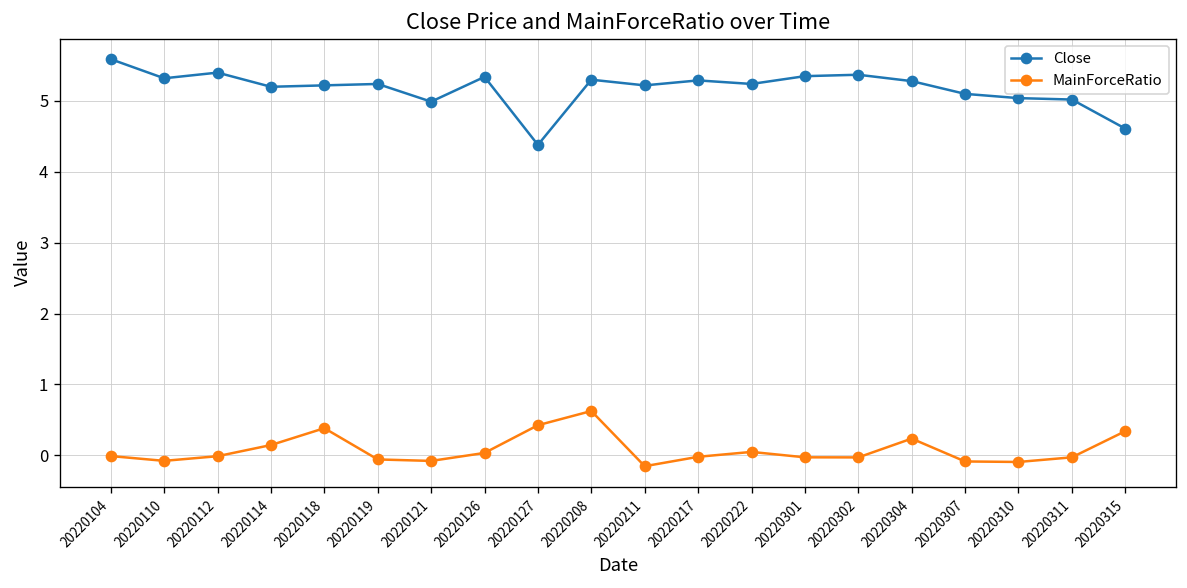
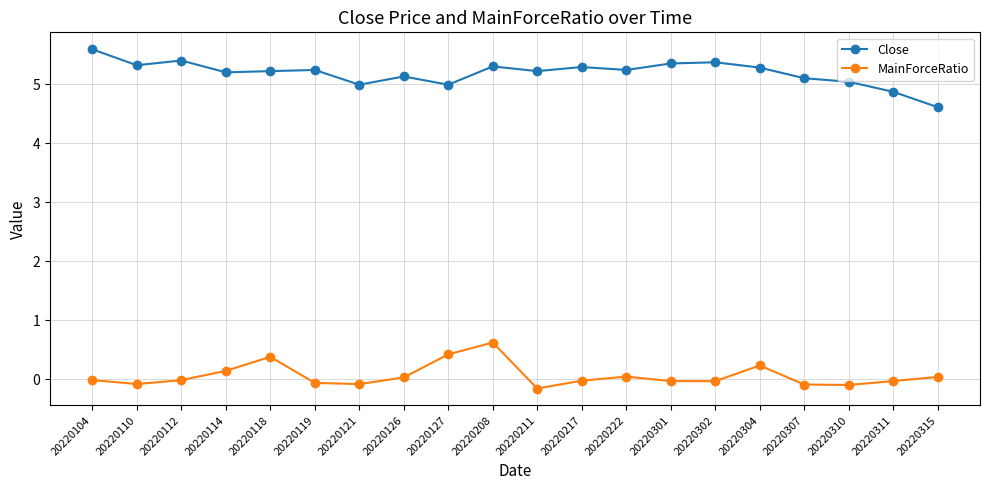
  {
    "Close": {
      "20220104": 5.6,
      "20220110": 5.3,
      "20220112": 5.4,
      "20220114": 5.2,
      "20220118": 5.2,
      "20220119": 5.2,
      "20220121": 5.0,
-     "20220126": 5.3,
-     "20220127": 4.4,
+     "20220126": 5.1,
+     "20220127": 5.0,
      "20220208": 5.3,
      "20220211": 5.2,
      "20220217": 5.3,
      "20220222": 5.2,
      "20220301": 5.4,
      "20220302": 5.4,
      "20220304": 5.3,
      "20220307": 5.1,
      "20220310": 5.0,
-     "20220311": 5.0,
+     "20220311": 4.9,
      "20220315": 4.6
    },
    "MainForceRatio": {
      "20220104": 0.0,
      "20220110": -0.1,
      "20220112": 0.0,
      "20220114": 0.1,
      "20220118": 0.4,
      "20220119": -0.1,
      "20220121": -0.1,
      "20220126": 0.0,
      "20220127": 0.4,
      "20220208": 0.6,
      "20220211": -0.2,
      "20220217": 0.0,
      "20220222": 0.0,
      "20220301": 0.0,
      "20220302": 0.0,
      "20220304": 0.2,
      "20220307": -0.1,
      "20220310": -0.1,
      "20220311": 0.0,
-     "20220315": 0.3
+     "20220315": 0.0
    }
  }
